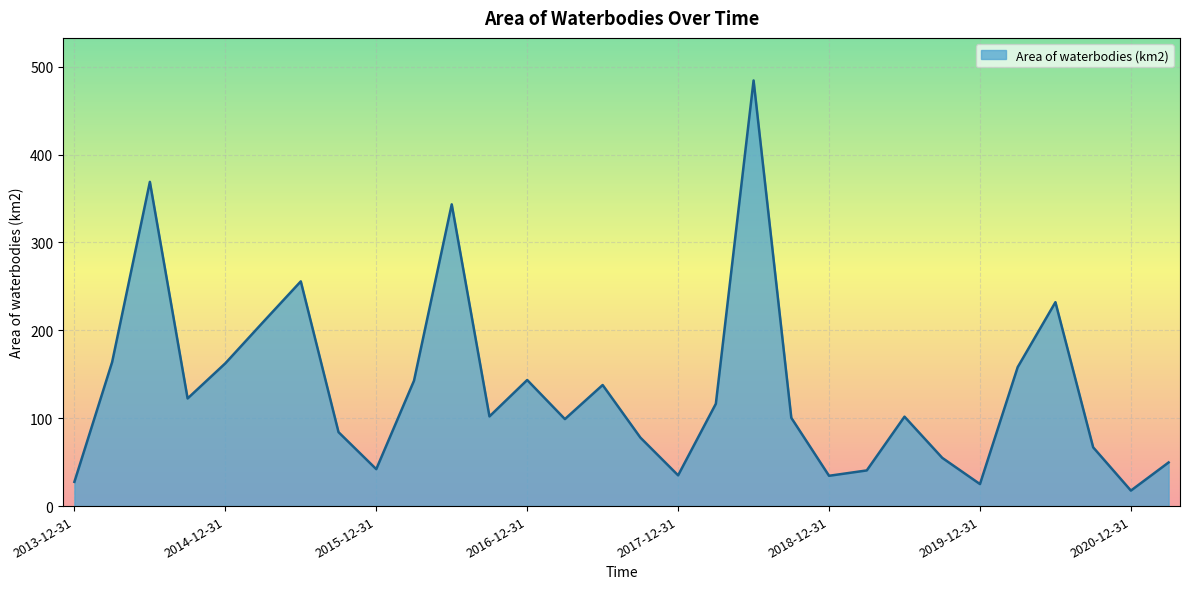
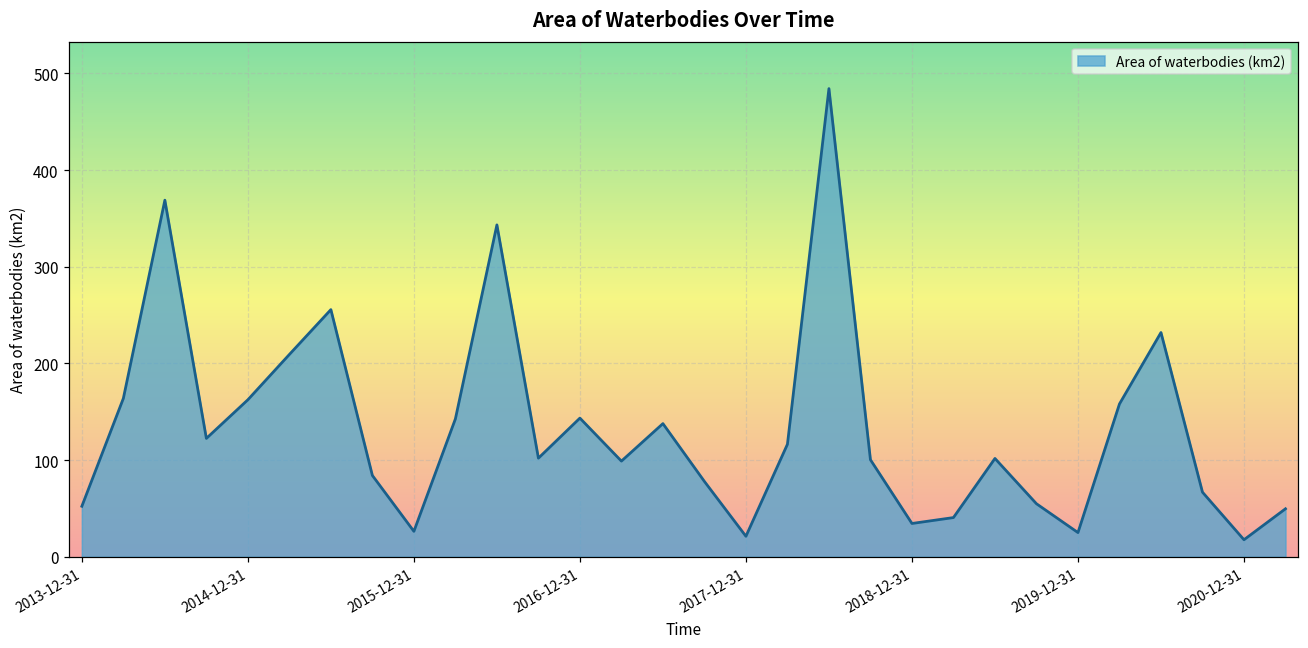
  {
-   "2013-12-31": 30,
+   "2013-12-31": 50,
    "2014-12-31": 160,
-   "2015-12-31": 40,
+   "2015-12-31": 30,
    "2016-12-31": 140,
-   "2017-12-31": 40,
+   "2017-12-31": 20,
    "2018-12-31": 30,
    "2019-12-31": 30,
    "2020-12-31": 20
  }
